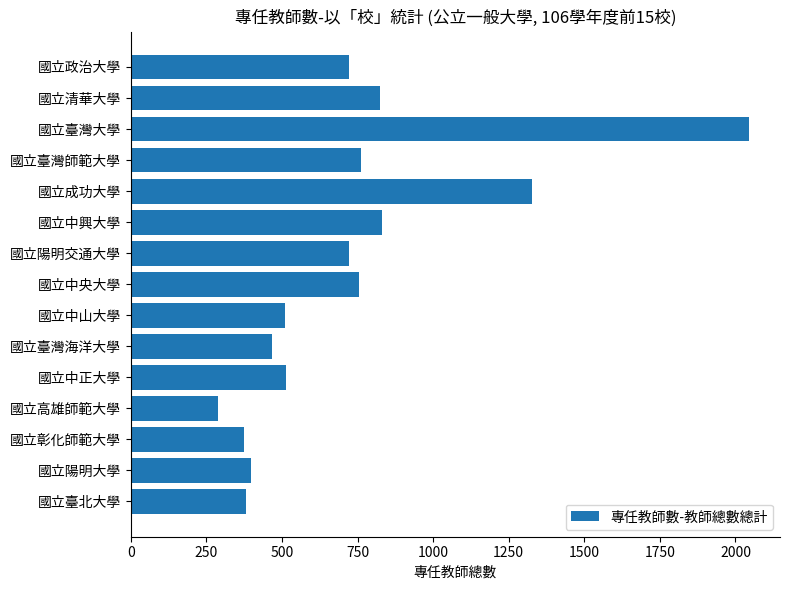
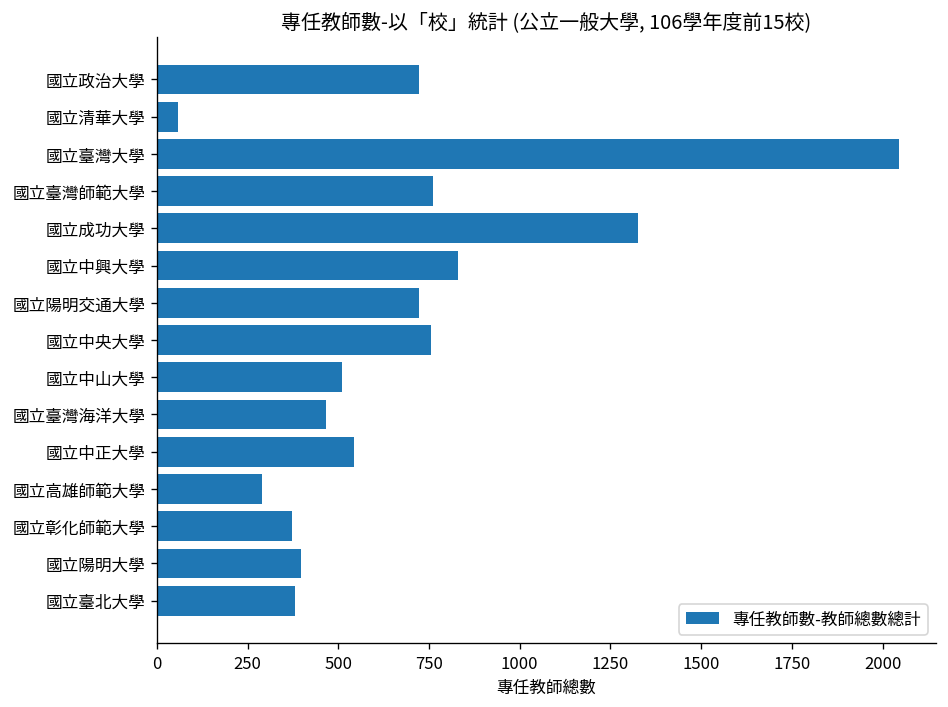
  {
    "國立政治大學": 720,
-   "國立清華大學": 820,
+   "國立清華大學": 60,
    "國立臺灣大學": 2050,
    "國立臺灣師範大學": 760,
    "國立成功大學": 1330,
    "國立中興大學": 830,
    "國立陽明交通大學": 720,
    "國立中央大學": 760,
    "國立中山大學": 510,
    "國立臺灣海洋大學": 470,
-   "國立中正大學": 510,
+   "國立中正大學": 540,
    "國立高雄師範大學": 290,
    "國立彰化師範大學": 370,
    "國立陽明大學": 400,
    "國立臺北大學": 380
  }
